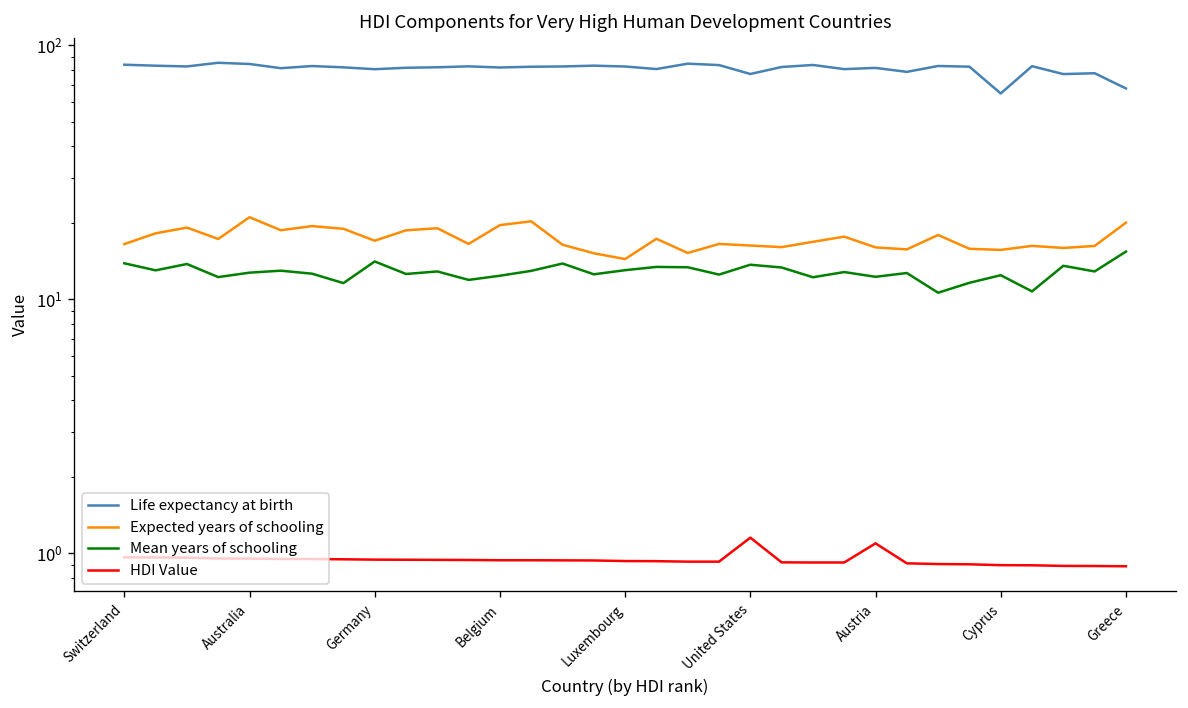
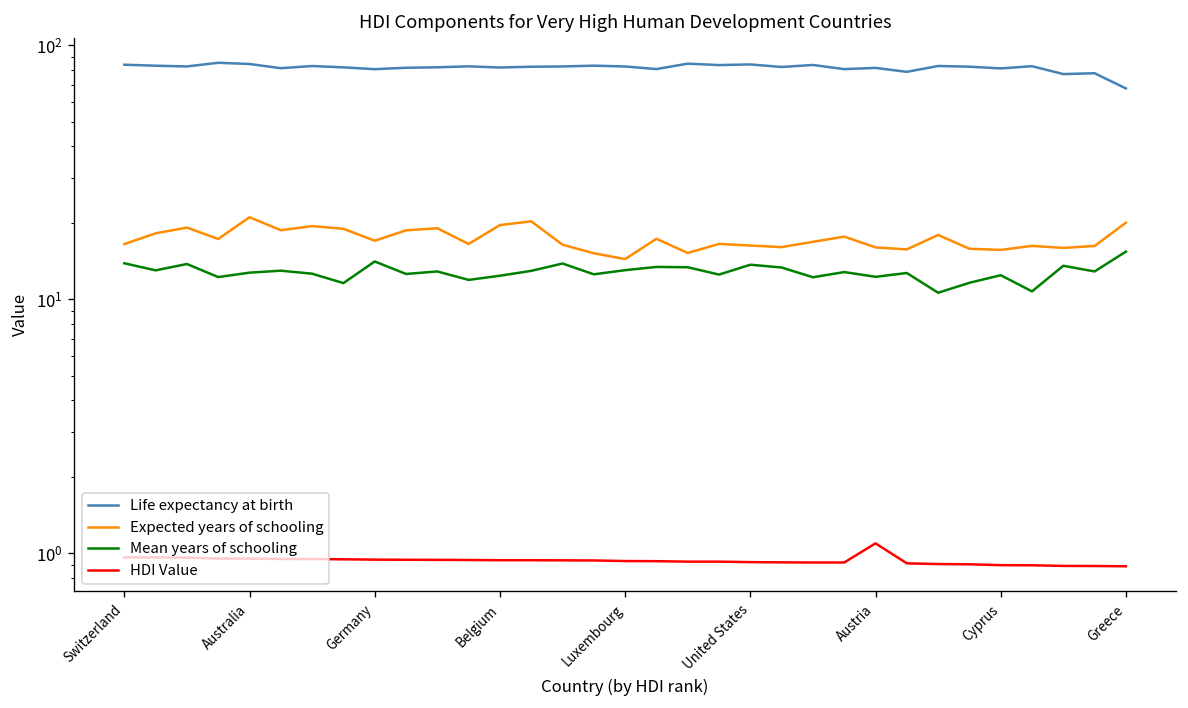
  {
    "Life expectancy at birth": {
      "Switzerland": 84,
      "Australia": 85,
      "Germany": 81,
      "Belgium": 82,
      "Luxembourg": 83,
-     "United States": 77,
+     "United States": 84,
      "Austria": 82,
-     "Cyprus": 65,
+     "Cyprus": 81,
      "Greece": 68
    },
    "Expected years of schooling": {
      "Switzerland": 17,
      "Australia": 21,
      "Germany": 17,
      "Belgium": 20,
      "Luxembourg": 14,
      "United States": 16,
      "Austria": 16,
      "Cyprus": 16,
      "Greece": 20
    },
    "Mean years of schooling": {
      "Switzerland": 14,
      "Australia": 13,
      "Germany": 14,
      "Belgium": 12,
      "Luxembourg": 13,
      "United States": 14,
      "Austria": 12,
      "Cyprus": 12,
      "Greece": 15
    },
    "HDI Value": {
      "Germany": 0.9,
      "Belgium": 0.9,
      "Luxembourg": 0.9,
-     "United States": 1.2,
+     "United States": 0.9,
      "Austria": 1.1,
      "Cyprus": 0.9,
      "Greece": 0.9
    }
  }
